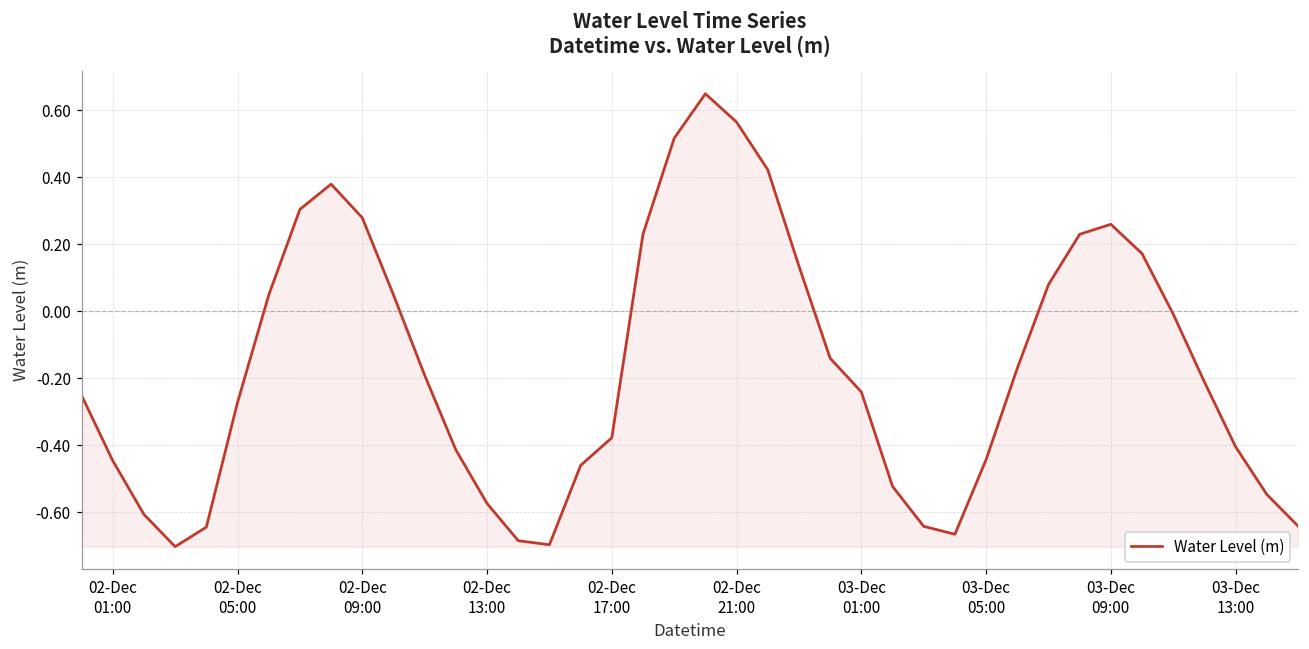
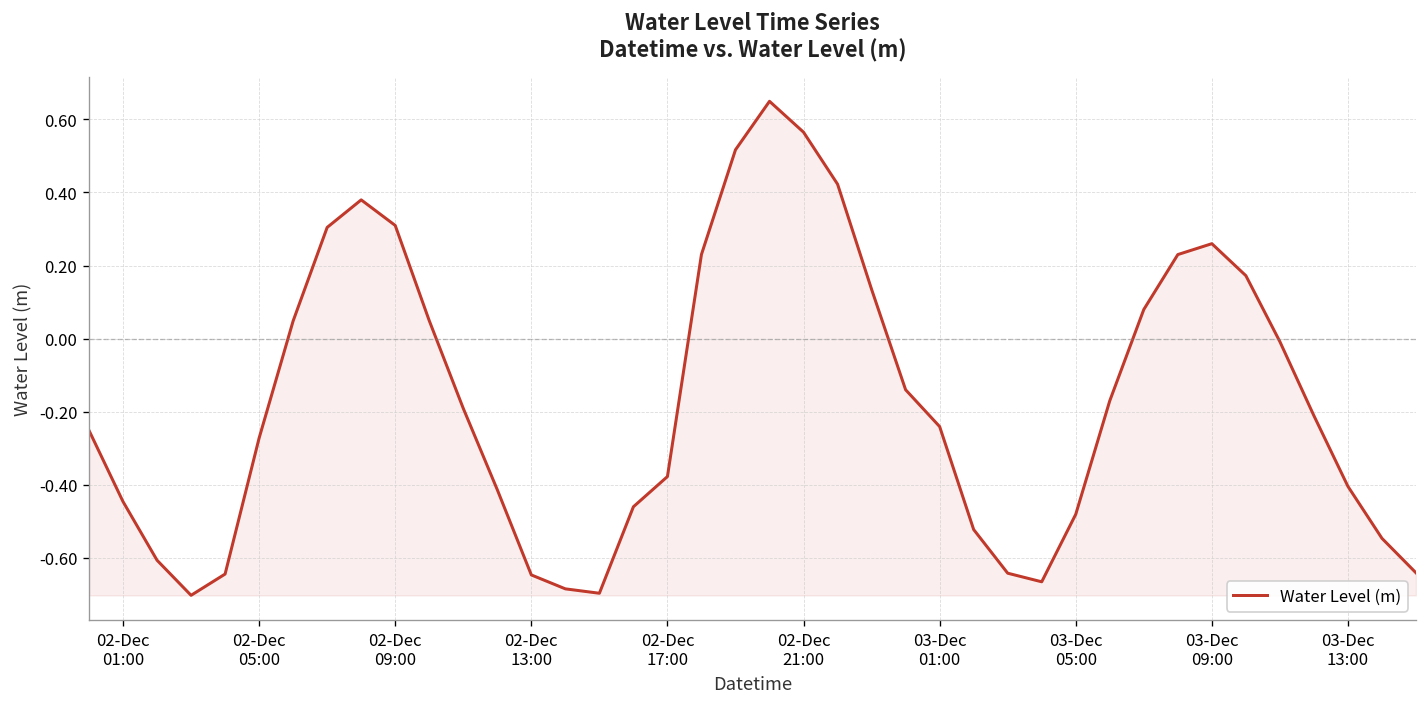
  {
    "02-Dec 01:00": -0.45,
    "02-Dec 05:00": -0.27,
-   "02-Dec 09:00": 0.28,
-   "02-Dec 13:00": -0.57,
+   "02-Dec 09:00": 0.31,
+   "02-Dec 13:00": -0.65,
    "02-Dec 17:00": -0.38,
    "02-Dec 21:00": 0.56,
    "03-Dec 01:00": -0.24,
-   "03-Dec 05:00": -0.44,
+   "03-Dec 05:00": -0.48,
    "03-Dec 09:00": 0.26,
    "03-Dec 13:00": -0.40
  }
